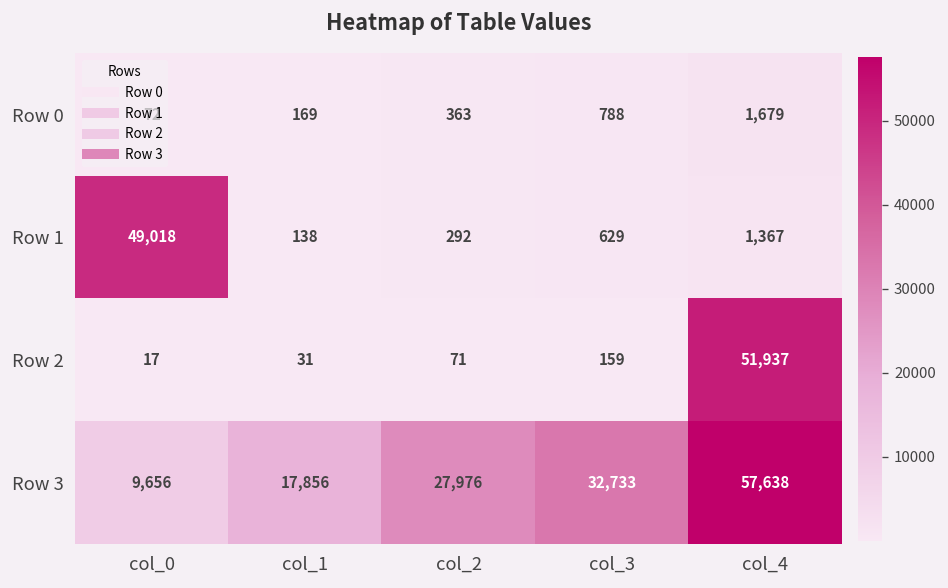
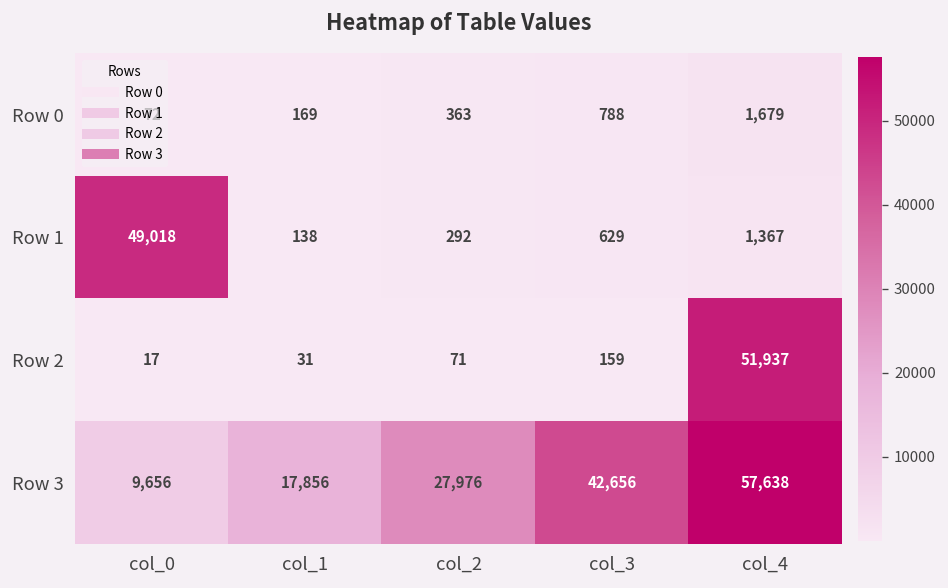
  {
    "Row 0": {
      "col_1": "169",
      "col_2": "363",
      "col_3": "788",
      "col_4": "1,679"
    },
    "Row 1": {
      "col_0": "49,018",
      "col_1": "138",
      "col_2": "292",
      "col_3": "629",
      "col_4": "1,367"
    },
    "Row 2": {
      "col_0": "17",
      "col_1": "31",
      "col_2": "71",
      "col_3": "159",
      "col_4": "51,937"
    },
    "Row 3": {
      "col_0": "9,656",
      "col_1": "17,856",
      "col_2": "27,976",
-     "col_3": "32,733",
+     "col_3": "42,656",
      "col_4": "57,638"
    }
  }
